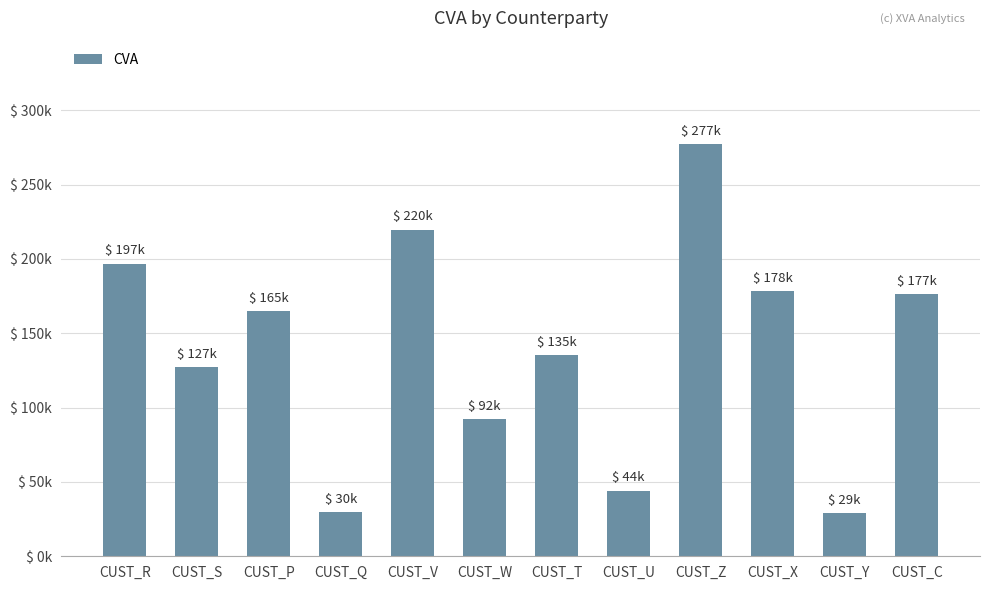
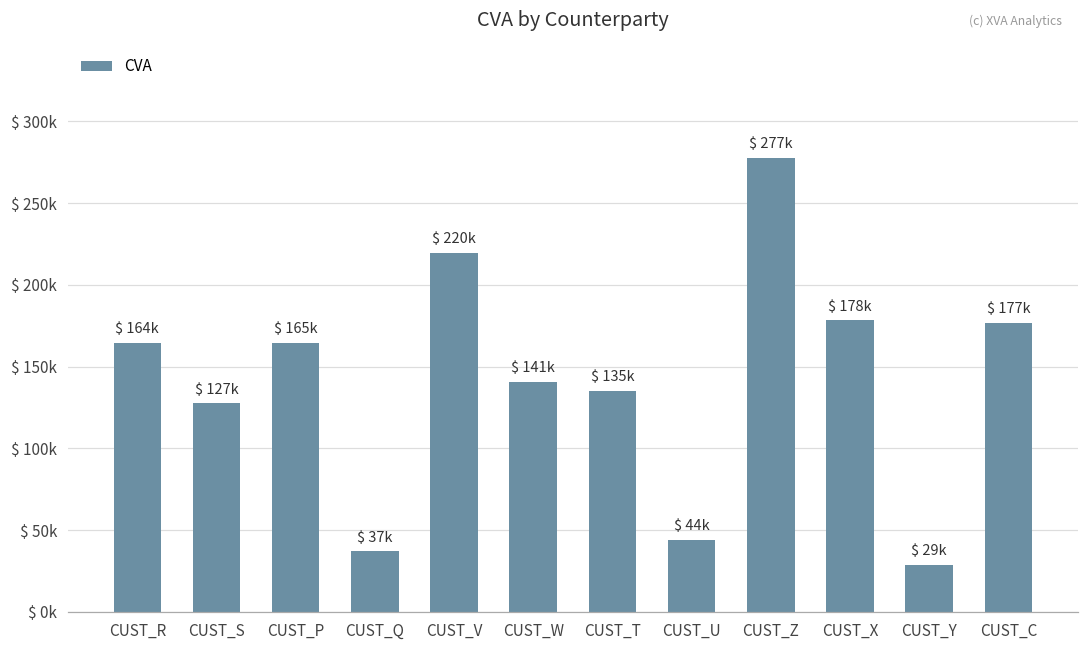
  {
-   "CUST_R": "197k",
+   "CUST_R": "164k",
    "CUST_S": "127k",
    "CUST_P": "165k",
-   "CUST_Q": "30k",
+   "CUST_Q": "37k",
    "CUST_V": "220k",
-   "CUST_W": "92k",
+   "CUST_W": "141k",
    "CUST_T": "135k",
    "CUST_U": "44k",
    "CUST_Z": "277k",
    "CUST_X": "178k",
    "CUST_Y": "29k",
    "CUST_C": "177k"
  }
